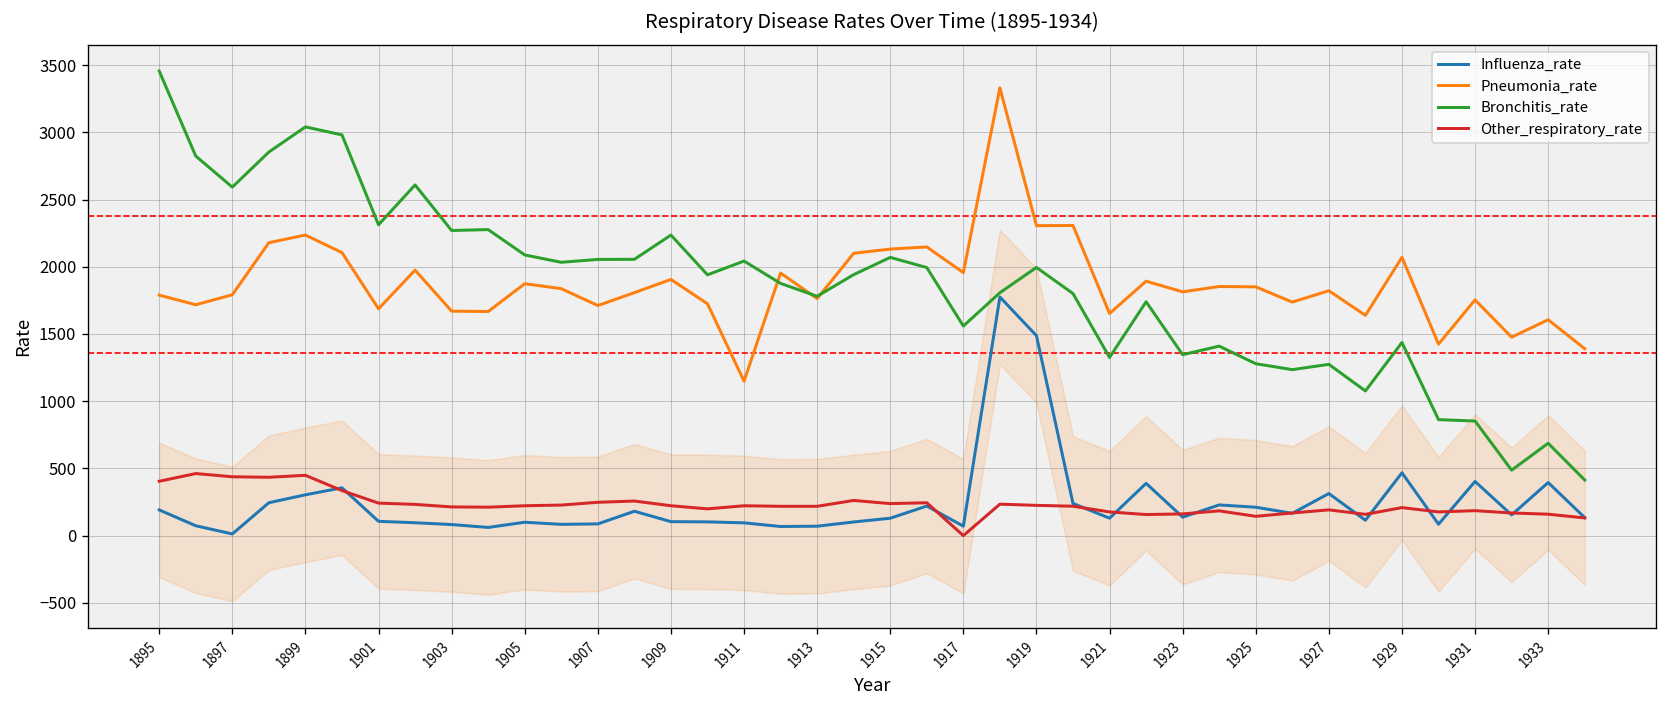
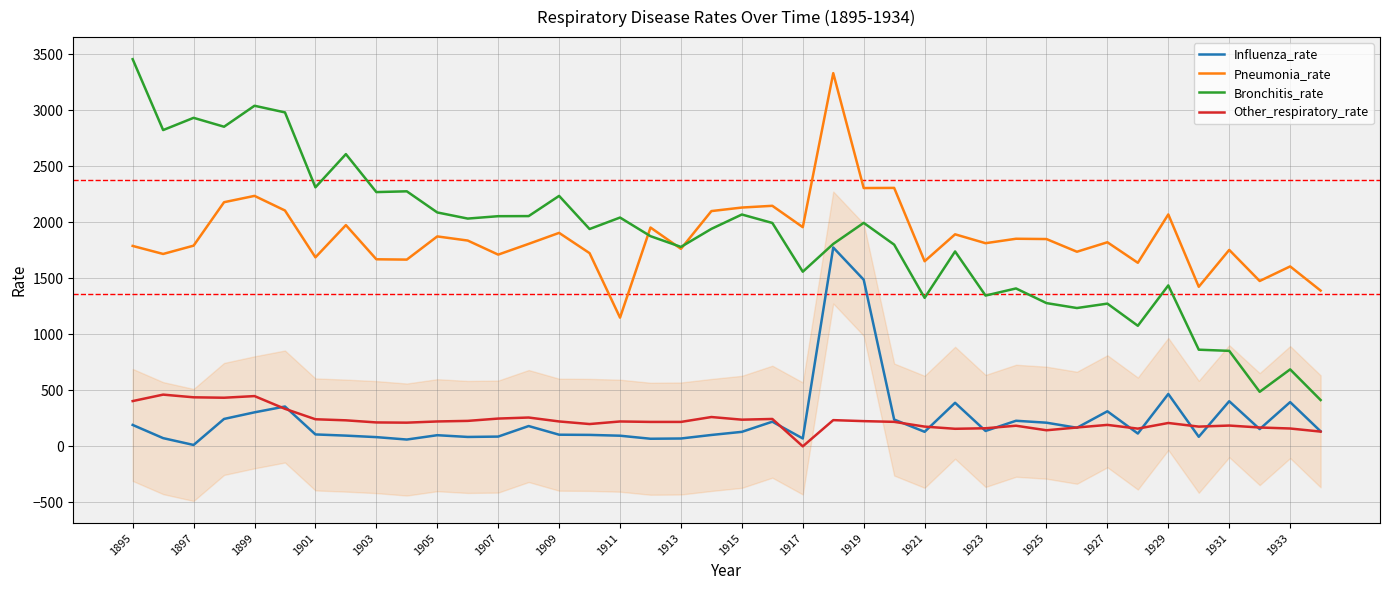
  {
    "Influenza_rate": {
      "1895": 190,
      "1897": 10,
      "1899": 300,
      "1901": 110,
      "1903": 80,
      "1905": 100,
      "1907": 90,
      "1909": 100,
      "1911": 90,
      "1913": 70,
      "1915": 130,
      "1917": 70,
      "1919": 1490,
      "1921": 130,
      "1923": 140,
      "1925": 210,
      "1927": 310,
      "1929": 470,
      "1931": 400,
      "1933": 390
    },
    "Bronchitis_rate": {
      "1895": 3460,
-     "1897": 2590,
+     "1897": 2930,
      "1899": 3040,
      "1901": 2310,
      "1903": 2270,
      "1905": 2090,
      "1907": 2050,
      "1909": 2240,
      "1911": 2040,
      "1915": 2070,
      "1917": 1560,
      "1921": 1330,
      "1923": 1350,
      "1925": 1280,
      "1927": 1270,
      "1929": 1440,
      "1931": 850,
      "1933": 690
    },
    "Other_respiratory_rate": {
      "1895": 400,
      "1897": 440,
      "1899": 450,
      "1901": 240,
      "1903": 210,
      "1905": 220,
      "1907": 250,
      "1909": 220,
      "1911": 220,
      "1913": 220,
      "1915": 240,
      "1917": 0,
      "1919": 230,
      "1921": 180,
      "1923": 160,
      "1925": 140,
      "1927": 190,
      "1929": 210,
      "1931": 190,
      "1933": 160
    }
  }
